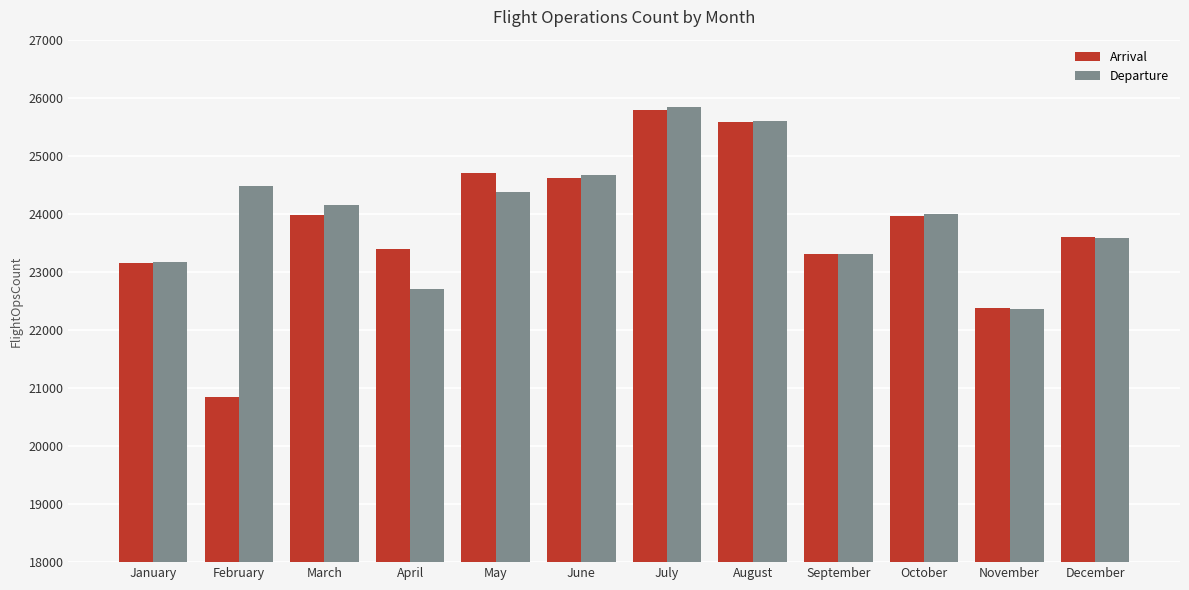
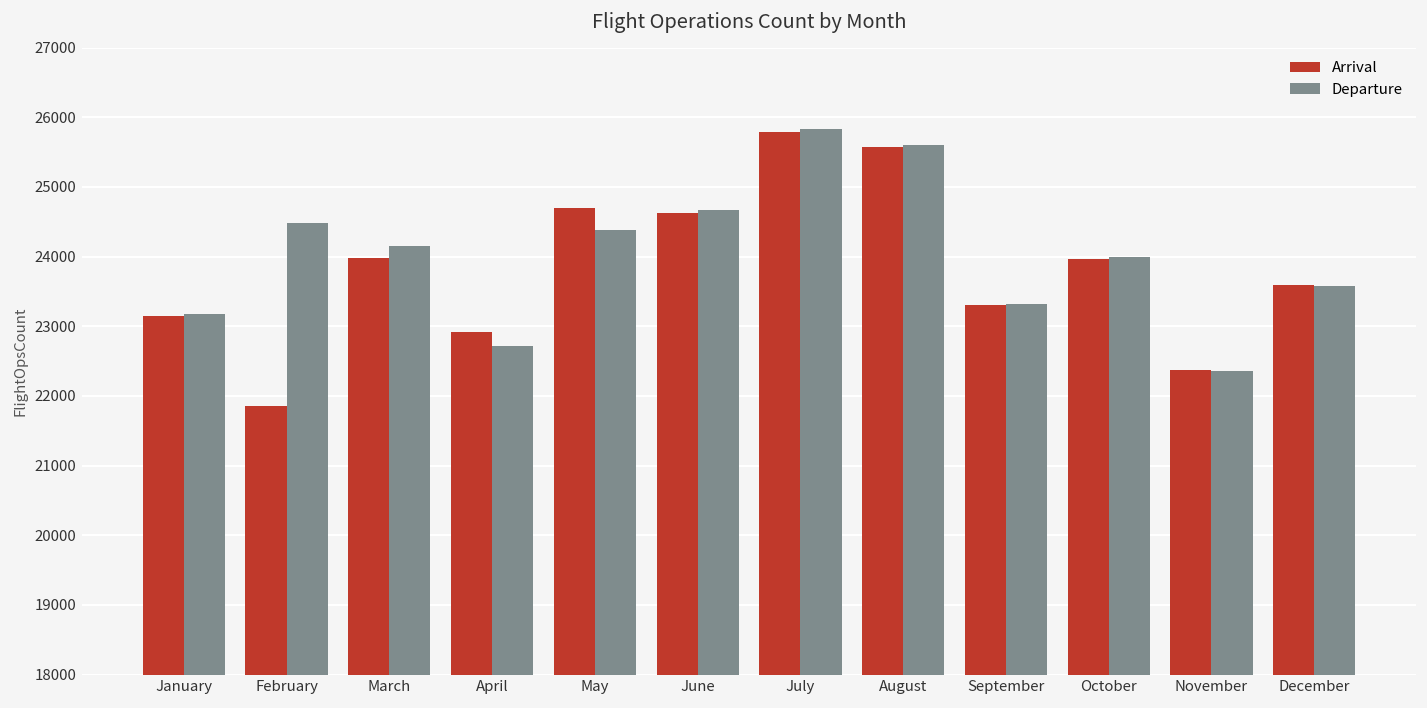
  {
    "Arrival": {
      "January": 23200,
-     "February": 20800,
+     "February": 21900,
      "March": 24000,
-     "April": 23400,
+     "April": 22900,
      "May": 24700,
      "June": 24600,
      "July": 25800,
      "August": 25600,
      "September": 23300,
      "October": 24000,
      "November": 22400,
      "December": 23600
    },
    "Departure": {
      "January": 23200,
      "February": 24500,
      "March": 24100,
      "April": 22700,
      "May": 24400,
      "June": 24700,
      "July": 25800,
      "August": 25600,
      "September": 23300,
      "October": 24000,
      "November": 22400,
      "December": 23600
    }
  }
